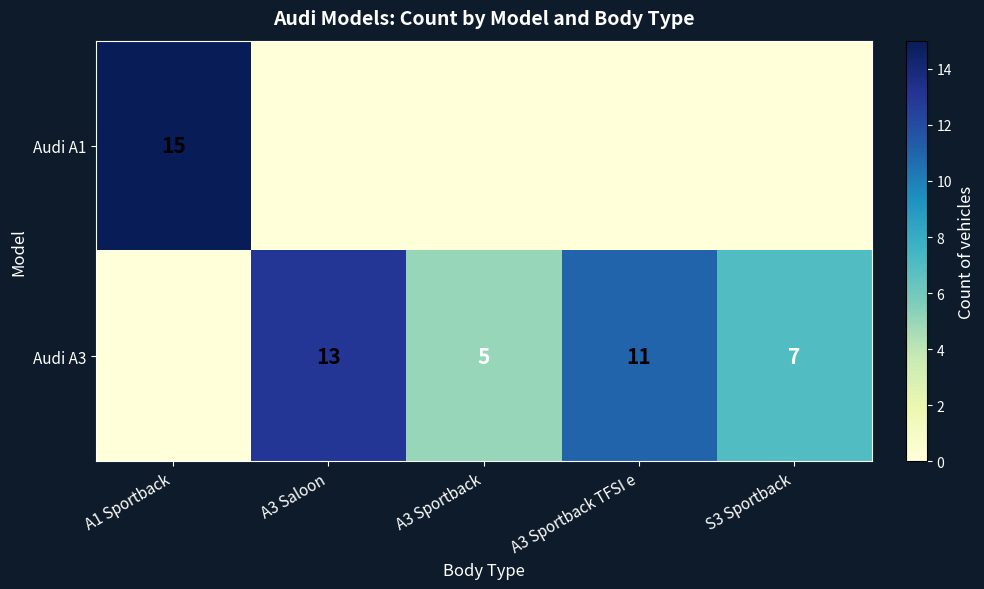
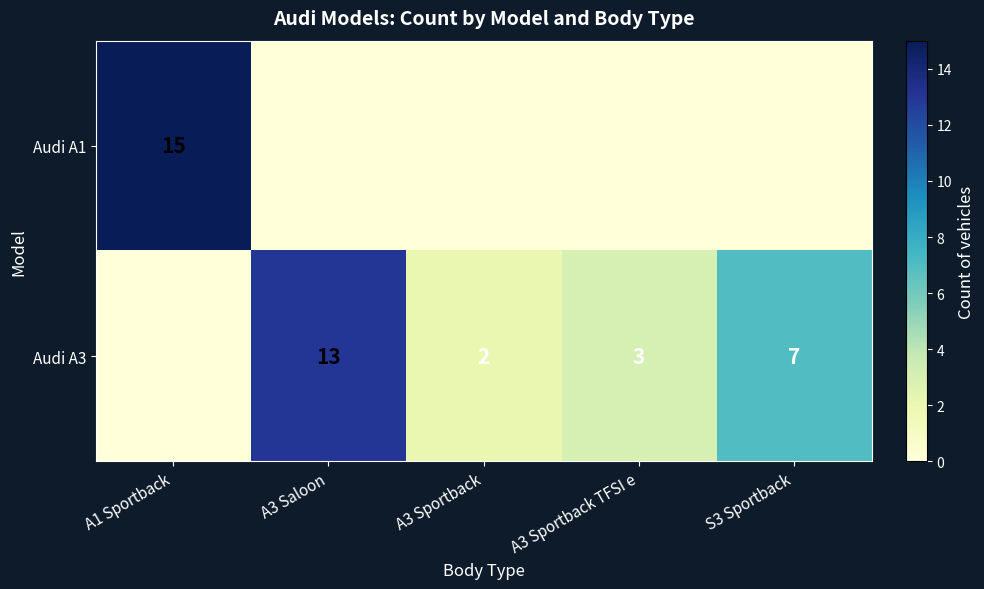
  {
    "Audi A1": {
      "A1 Sportback": 15
    },
    "Audi A3": {
      "A3 Saloon": 13,
-     "A3 Sportback": 5,
-     "A3 Sportback TFSI e": 11,
+     "A3 Sportback": 2,
+     "A3 Sportback TFSI e": 3,
      "S3 Sportback": 7
    }
  }
